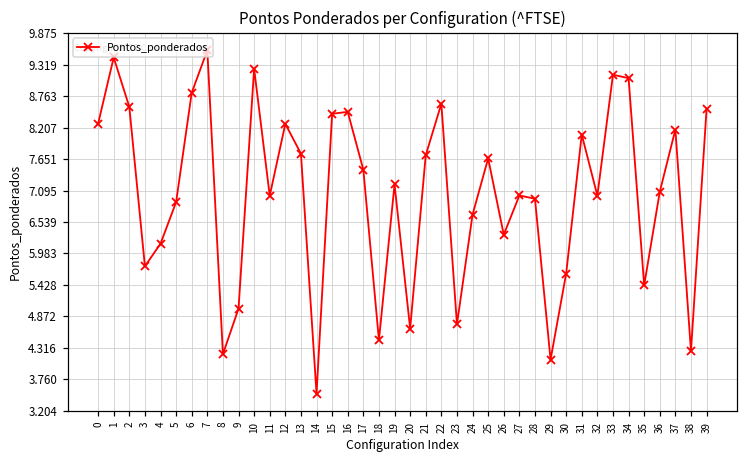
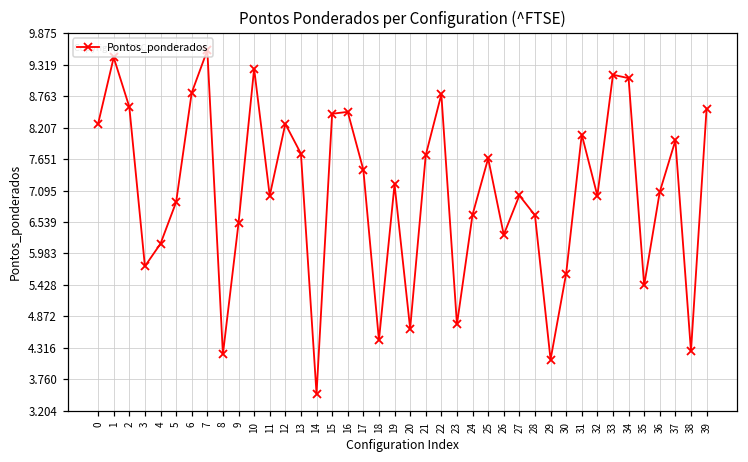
  {
    "0": 8.3,
    "2": 8.6,
    "3": 5.8,
    "4": 6.2,
    "5": 6.9,
    "6": 8.8,
    "8": 4.2,
-   "9": 5.0,
+   "9": 6.5,
    "10": 9.2,
    "11": 7.0,
    "12": 8.3,
    "13": 7.7,
    "14": 3.5,
    "15": 8.5,
    "16": 8.5,
    "17": 7.5,
    "18": 4.5,
    "19": 7.2,
    "20": 4.7,
    "21": 7.7,
-   "22": 8.6,
+   "22": 8.8,
    "23": 4.7,
    "24": 6.7,
    "25": 7.7,
    "26": 6.3,
    "27": 7.0,
-   "28": 6.9,
+   "28": 6.7,
    "29": 4.1,
    "30": 5.6,
    "31": 8.1,
    "32": 7.0,
    "33": 9.1,
    "34": 9.1,
    "35": 5.4,
    "36": 7.1,
-   "37": 8.2,
+   "37": 8.0,
    "38": 4.3,
    "39": 8.5
  }
